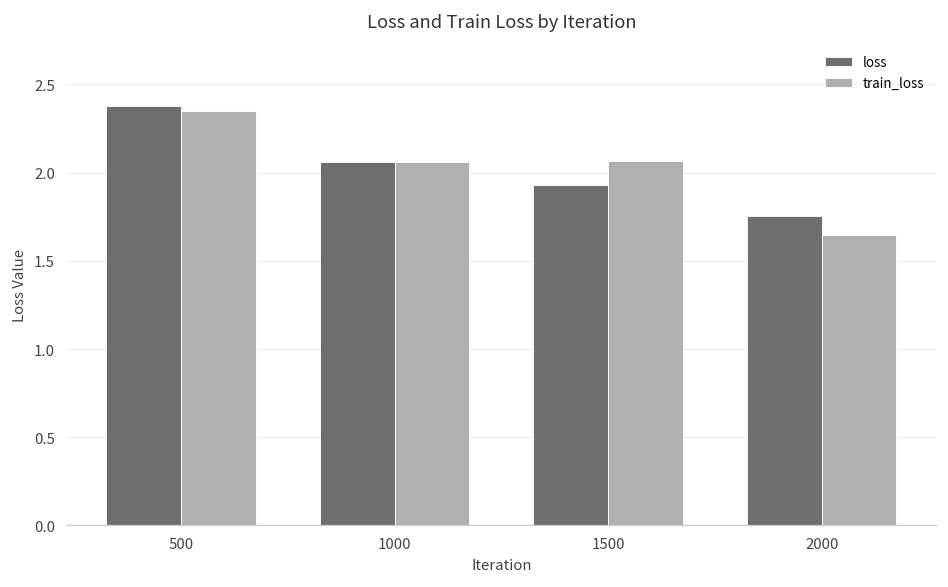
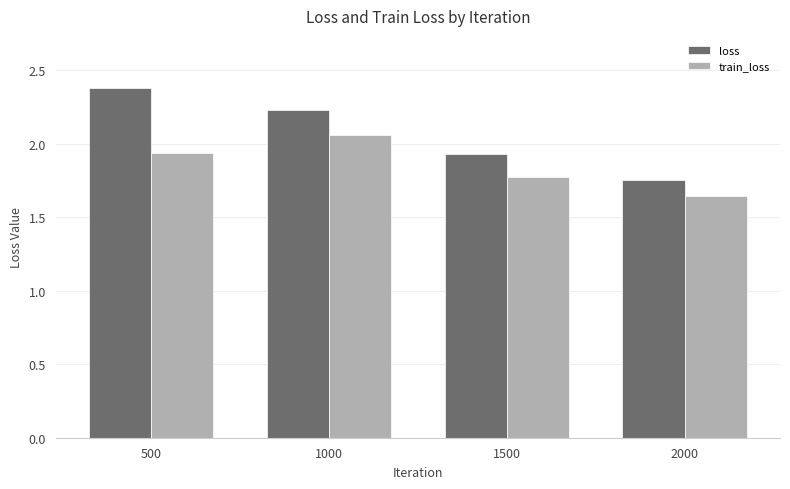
  {
    "loss": {
      "500": 2.38,
-     "1000": 2.06,
+     "1000": 2.23,
      "1500": 1.93,
      "2000": 1.75
    },
    "train_loss": {
-     "500": 2.35,
+     "500": 1.94,
      "1000": 2.06,
-     "1500": 2.07,
+     "1500": 1.78,
      "2000": 1.65
    }
  }
